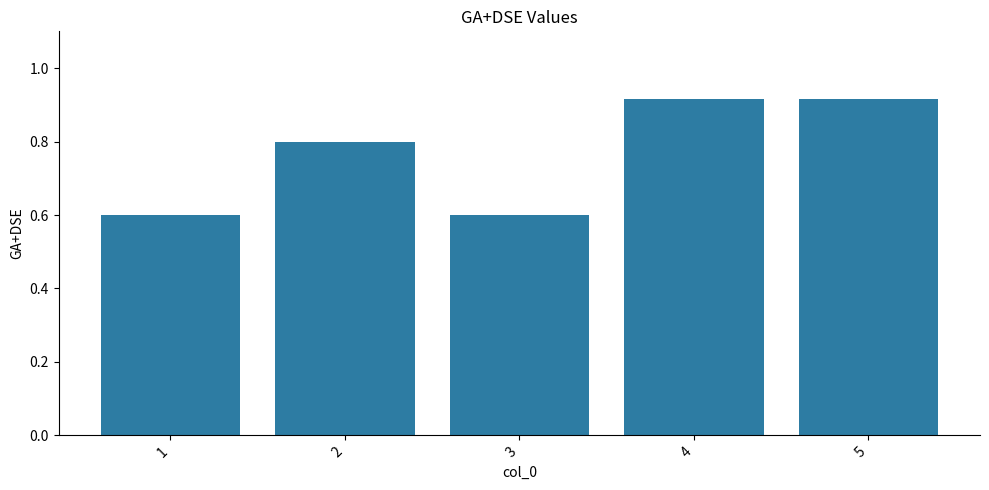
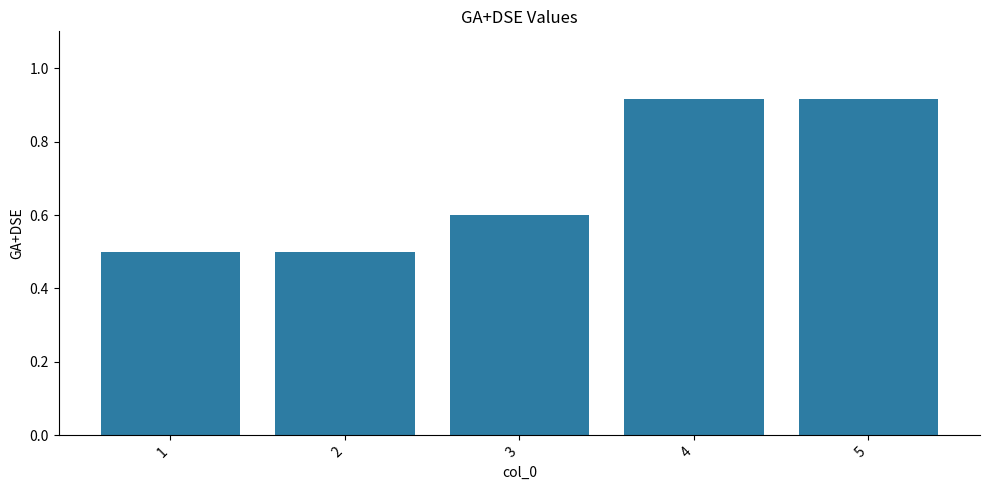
  {
-   "1": 0.6,
-   "2": 0.8,
+   "1": 0.5,
+   "2": 0.5,
    "3": 0.6,
    "4": 0.92,
    "5": 0.92
  }
